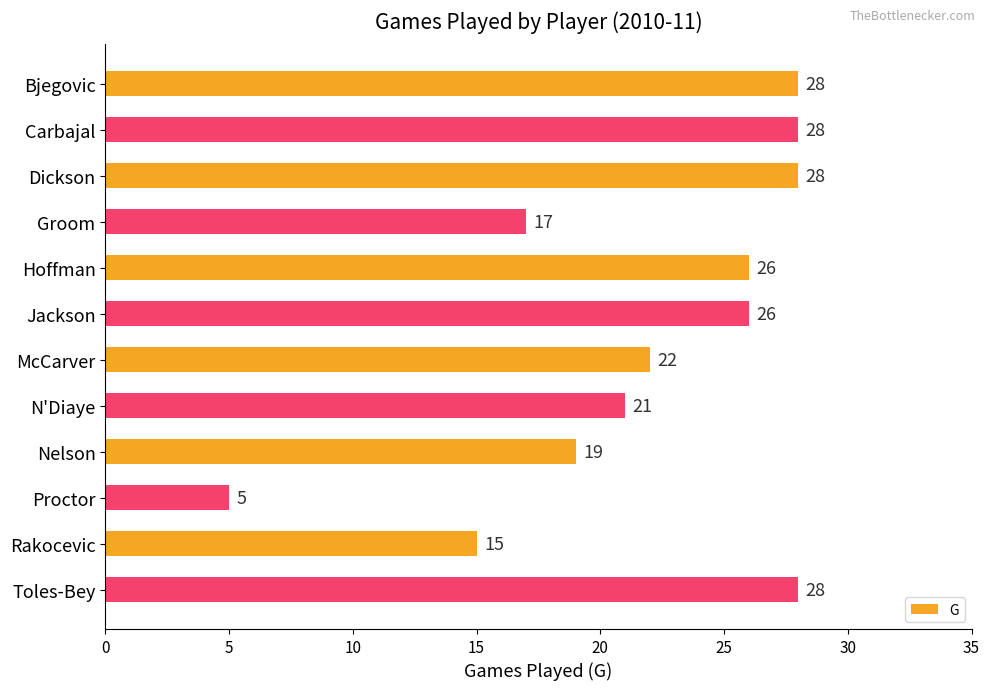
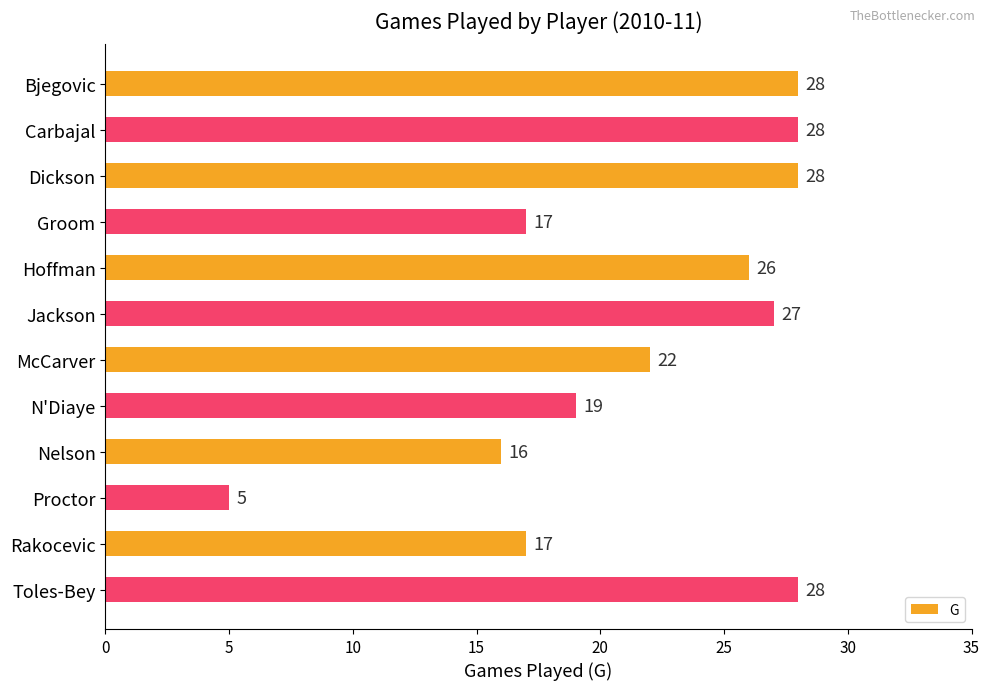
  {
    "Bjegovic": 28,
    "Carbajal": 28,
    "Dickson": 28,
    "Groom": 17,
    "Hoffman": 26,
-   "Jackson": 26,
+   "Jackson": 27,
    "McCarver": 22,
-   "N'Diaye": 21,
-   "Nelson": 19,
+   "N'Diaye": 19,
+   "Nelson": 16,
    "Proctor": 5,
-   "Rakocevic": 15,
+   "Rakocevic": 17,
    "Toles-Bey": 28
  }
